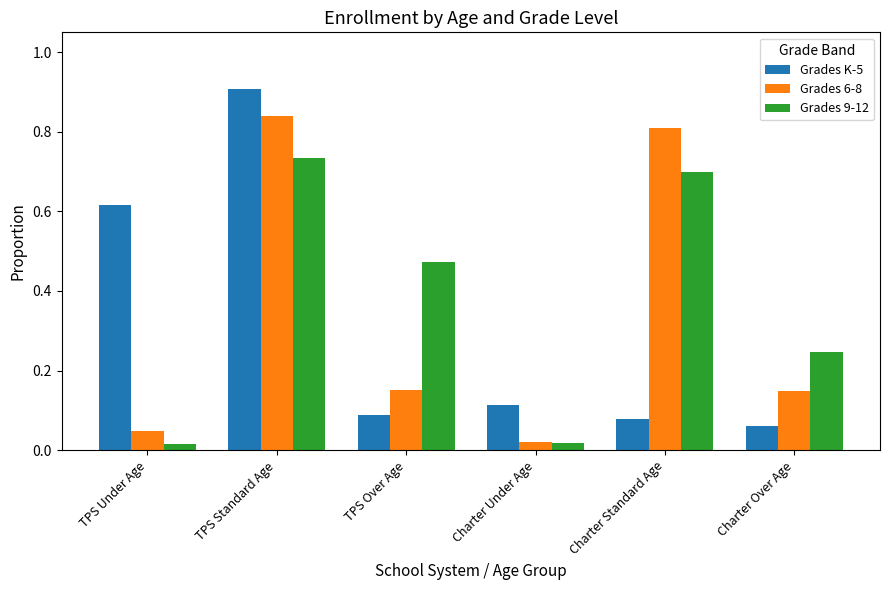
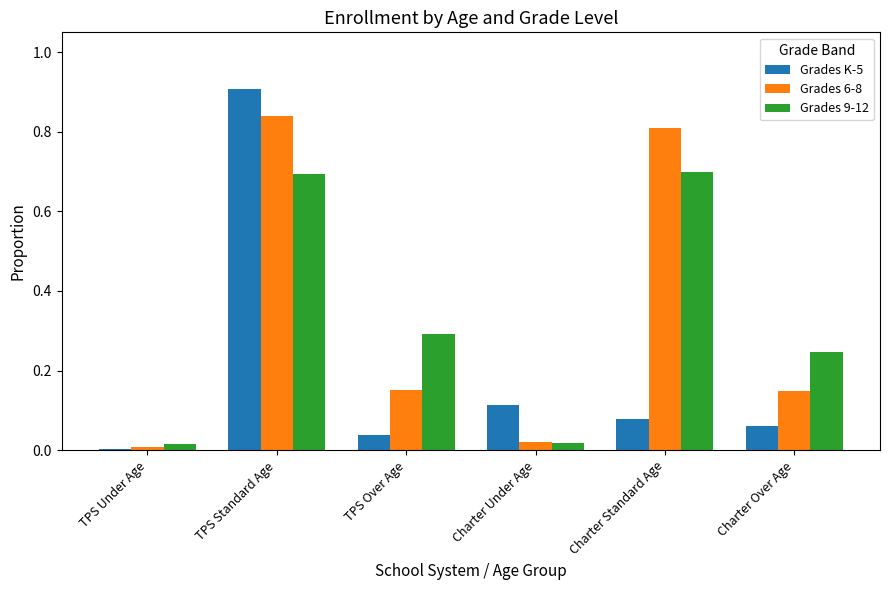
  {
    "Grades K-5": {
-     "TPS Under Age": 0.61,
+     "TPS Under Age": 0.00,
      "TPS Standard Age": 0.91,
-     "TPS Over Age": 0.09,
+     "TPS Over Age": 0.04,
      "Charter Under Age": 0.11,
      "Charter Standard Age": 0.08,
      "Charter Over Age": 0.06
    },
    "Grades 6-8": {
-     "TPS Under Age": 0.05,
+     "TPS Under Age": 0.01,
      "TPS Standard Age": 0.84,
      "TPS Over Age": 0.15,
      "Charter Under Age": 0.02,
      "Charter Standard Age": 0.81,
      "Charter Over Age": 0.15
    },
    "Grades 9-12": {
      "TPS Under Age": 0.01,
-     "TPS Standard Age": 0.73,
-     "TPS Over Age": 0.47,
+     "TPS Standard Age": 0.69,
+     "TPS Over Age": 0.29,
      "Charter Under Age": 0.02,
      "Charter Standard Age": 0.70,
      "Charter Over Age": 0.25
    }
  }
